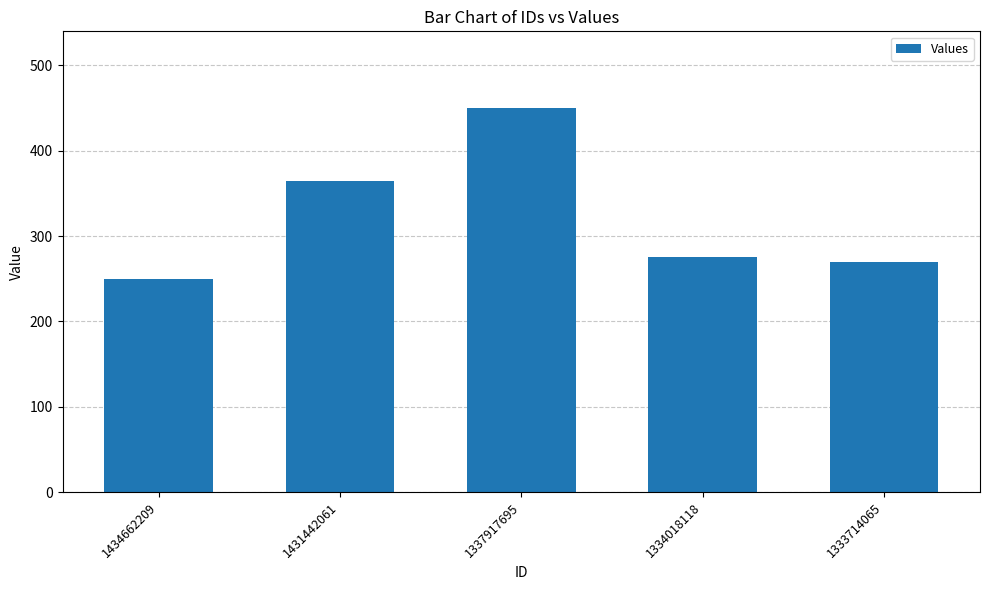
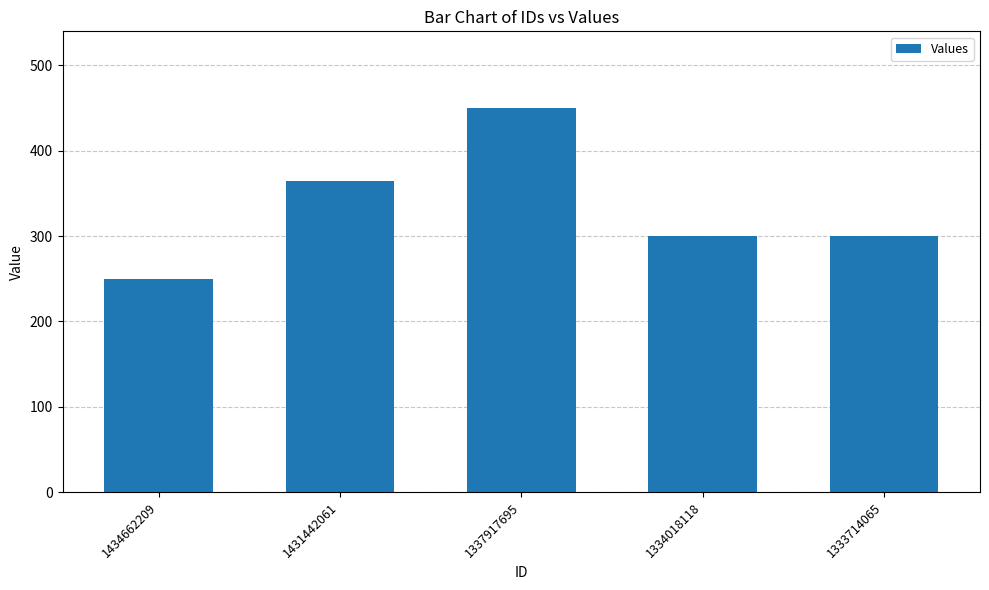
  {
    "1434662209": 250,
    "1431442061": 370,
    "1337917695": 450,
-   "1334018118": 280,
-   "1333714065": 270
+   "1334018118": 300,
+   "1333714065": 300
  }
